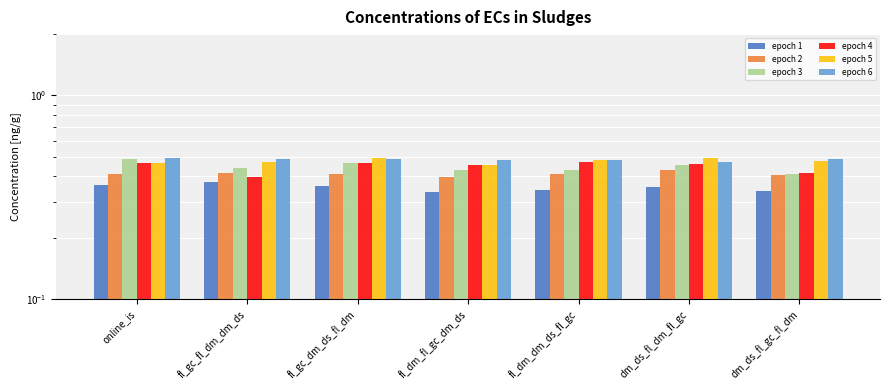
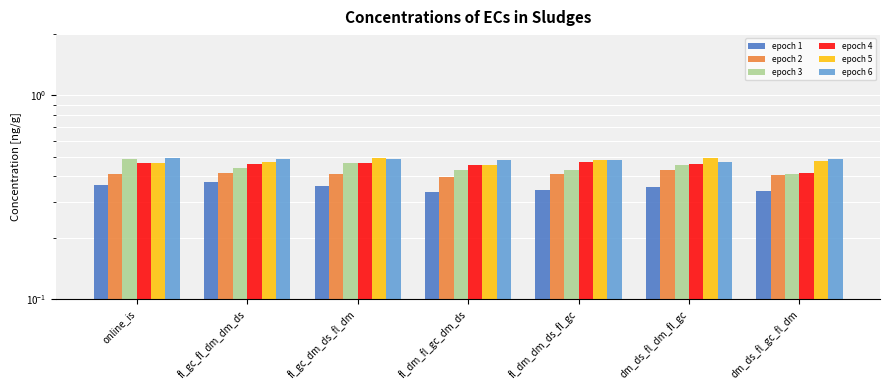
  {
    "epoch 2": {
      "online_is": 0.41,
      "fl_gc_fl_dm_dm_ds": 0.41,
      "fl_gc_dm_ds_fl_dm": 0.41,
      "fl_dm_fl_gc_dm_ds": 0.40,
      "fl_dm_dm_ds_fl_gc": 0.41,
      "dm_ds_fl_dm_fl_gc": 0.43,
      "dm_ds_fl_gc_fl_dm": 0.41
    },
    "epoch 3": {
      "online_is": 0.49,
      "fl_gc_fl_dm_dm_ds": 0.44,
      "fl_gc_dm_ds_fl_dm": 0.46,
      "fl_dm_fl_gc_dm_ds": 0.43,
      "fl_dm_dm_ds_fl_gc": 0.43,
      "dm_ds_fl_dm_fl_gc": 0.46,
      "dm_ds_fl_gc_fl_dm": 0.41
    },
    "epoch 4": {
      "online_is": 0.47,
-     "fl_gc_fl_dm_dm_ds": 0.40,
+     "fl_gc_fl_dm_dm_ds": 0.46,
      "fl_gc_dm_ds_fl_dm": 0.47,
      "fl_dm_fl_gc_dm_ds": 0.46,
      "fl_dm_dm_ds_fl_gc": 0.47,
      "dm_ds_fl_dm_fl_gc": 0.46,
      "dm_ds_fl_gc_fl_dm": 0.42
    },
    "epoch 5": {
      "online_is": 0.46,
      "fl_gc_fl_dm_dm_ds": 0.47,
      "fl_gc_dm_ds_fl_dm": 0.49,
      "fl_dm_fl_gc_dm_ds": 0.46,
      "fl_dm_dm_ds_fl_gc": 0.48,
      "dm_ds_fl_dm_fl_gc": 0.49,
      "dm_ds_fl_gc_fl_dm": 0.48
    }
  }
